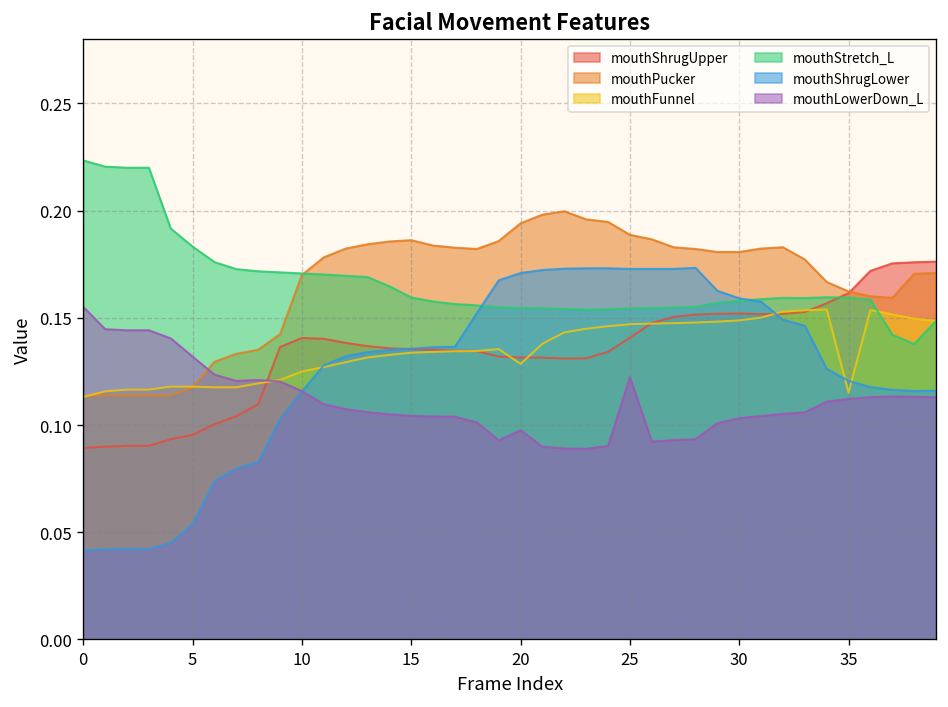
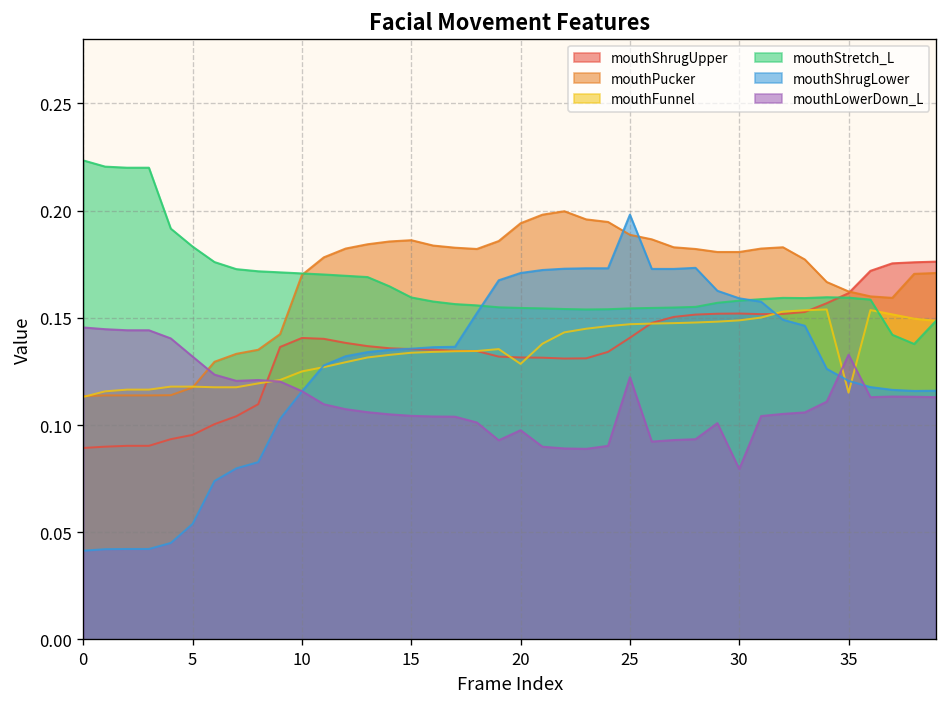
  {
    "mouthFunnel": {
      "10": 0.125,
      "15": 0.134,
      "20": 0.129,
      "25": 0.147,
      "30": 0.149,
      "35": 0.115
    },
    "mouthStretch_L": {
      "0": 0.223,
      "5": 0.183,
      "15": 0.160,
      "20": 0.155,
      "25": 0.154,
      "35": 0.159
    },
    "mouthShrugLower": {
      "0": 0.041,
      "5": 0.054,
      "20": 0.171,
-     "25": 0.173,
+     "25": 0.198,
      "35": 0.121
    },
    "mouthLowerDown_L": {
-     "0": 0.155,
+     "0": 0.146,
      "5": 0.132,
      "15": 0.104,
      "20": 0.098,
      "25": 0.122,
-     "30": 0.103,
-     "35": 0.112
+     "30": 0.080,
+     "35": 0.133
    }
  }
